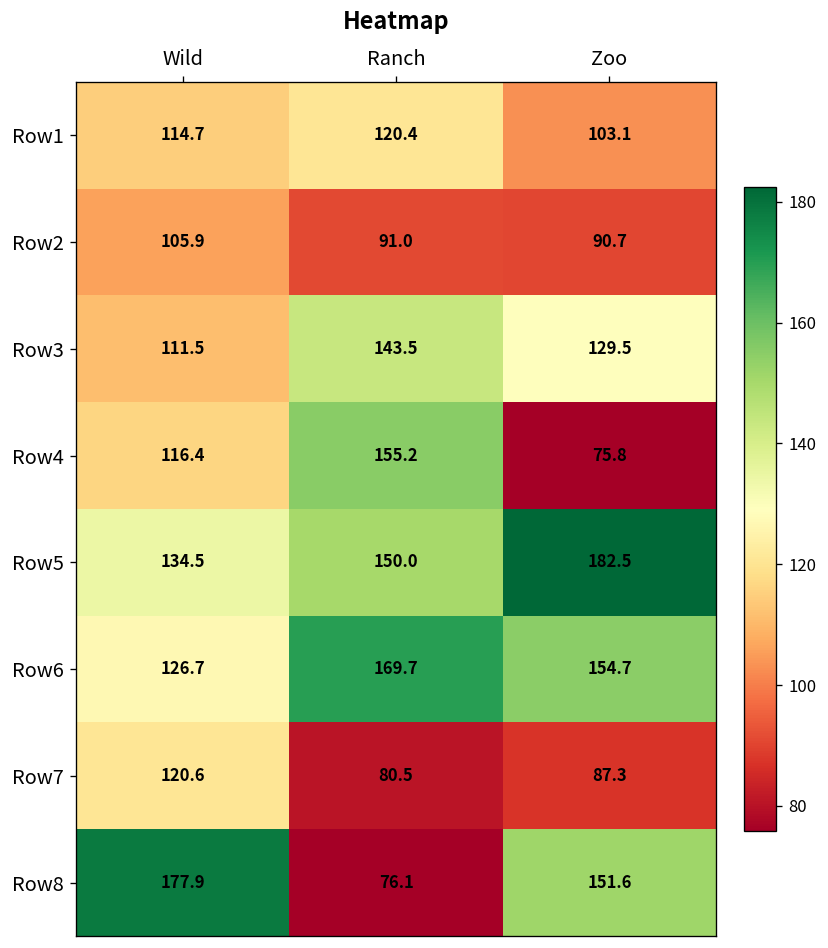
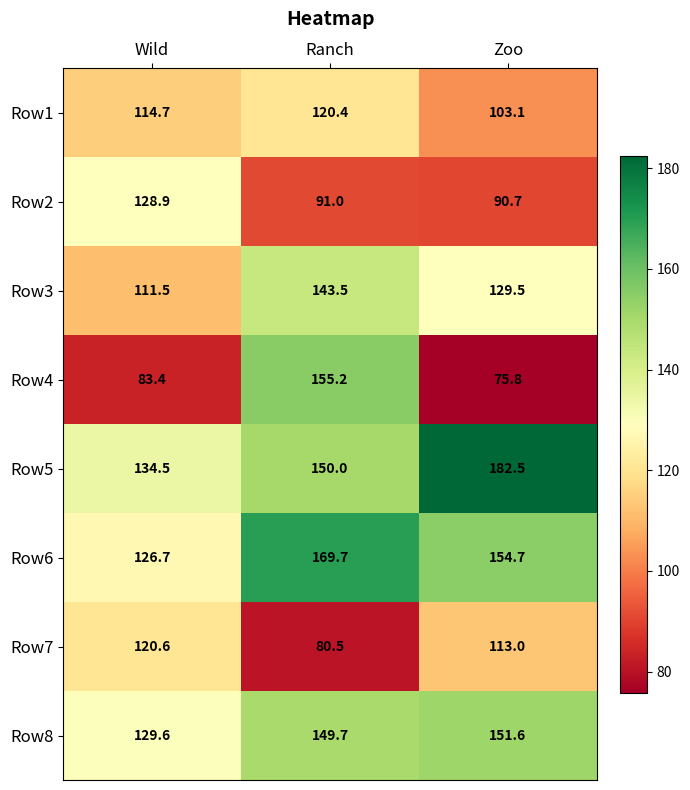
  {
    "Row1": {
      "Wild": 114.7,
      "Ranch": 120.4,
      "Zoo": 103.1
    },
    "Row2": {
-     "Wild": 105.9,
+     "Wild": 128.9,
      "Ranch": 91.0,
      "Zoo": 90.7
    },
    "Row3": {
      "Wild": 111.5,
      "Ranch": 143.5,
      "Zoo": 129.5
    },
    "Row4": {
-     "Wild": 116.4,
+     "Wild": 83.4,
      "Ranch": 155.2,
      "Zoo": 75.8
    },
    "Row5": {
      "Wild": 134.5,
      "Ranch": 150.0,
      "Zoo": 182.5
    },
    "Row6": {
      "Wild": 126.7,
      "Ranch": 169.7,
      "Zoo": 154.7
    },
    "Row7": {
      "Wild": 120.6,
      "Ranch": 80.5,
-     "Zoo": 87.3
+     "Zoo": 113.0
    },
    "Row8": {
-     "Wild": 177.9,
-     "Ranch": 76.1,
+     "Wild": 129.6,
+     "Ranch": 149.7,
      "Zoo": 151.6
    }
  }
